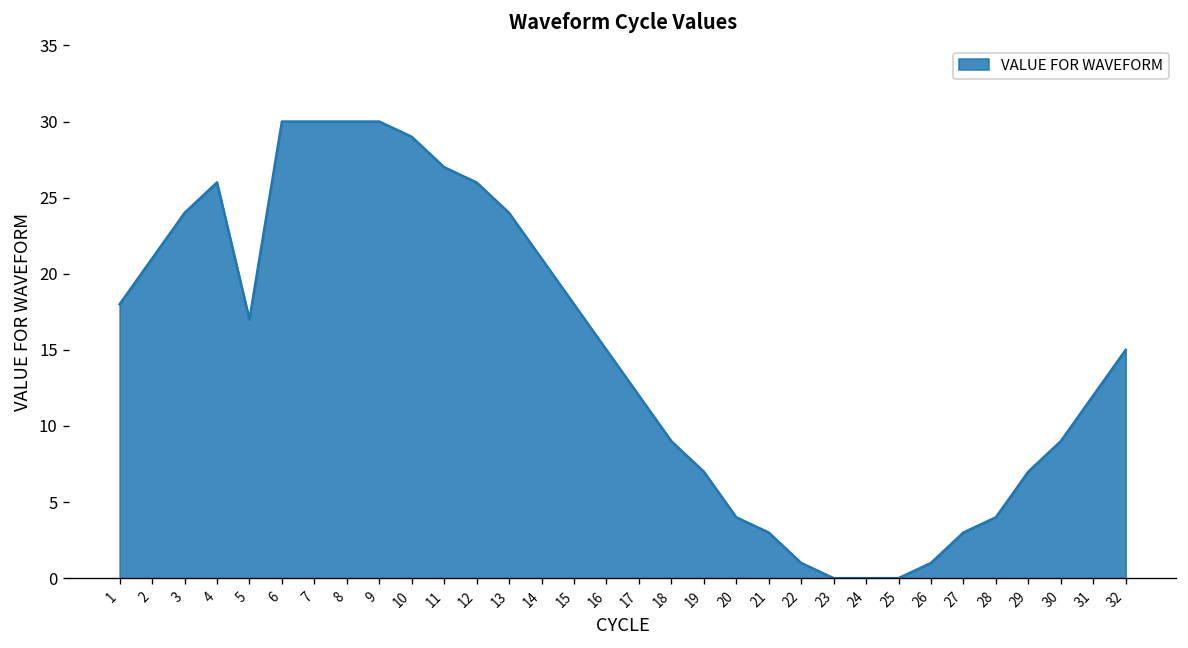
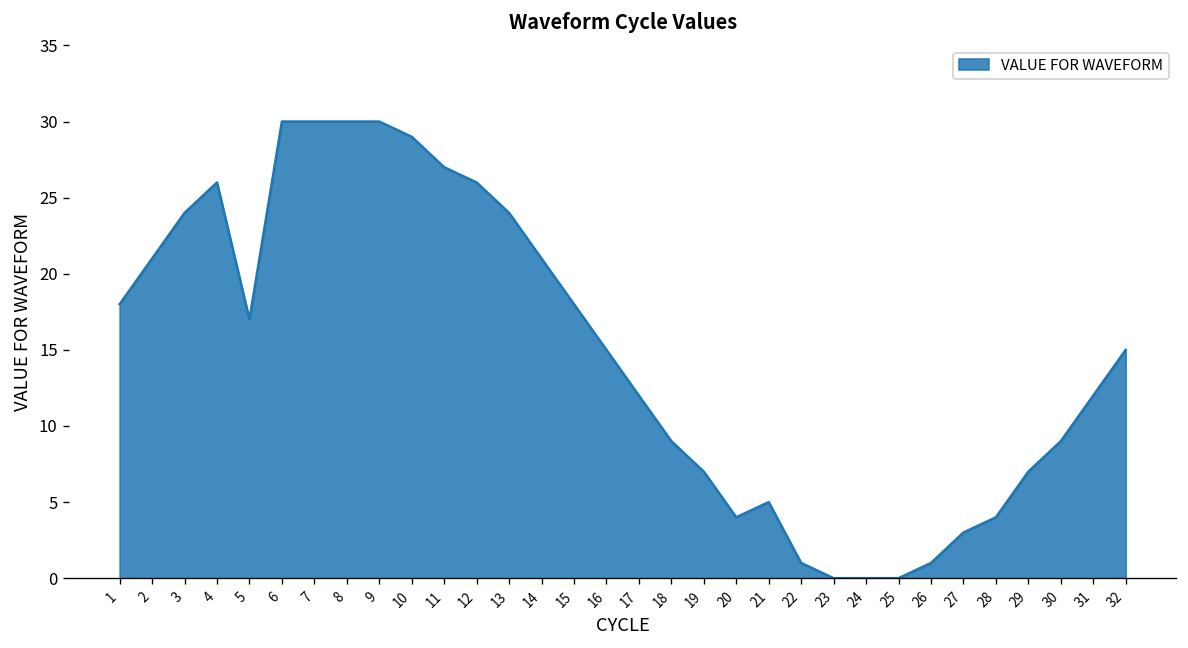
  {
    "1": 18,
    "2": 21,
    "3": 24,
    "4": 26,
    "5": 17,
    "6": 30,
    "7": 30,
    "8": 30,
    "9": 30,
    "10": 29,
    "11": 27,
    "12": 26,
    "13": 24,
    "14": 21,
    "15": 18,
    "16": 15,
    "17": 12,
    "18": 9,
    "19": 7,
    "20": 4,
-   "21": 3,
+   "21": 5,
    "22": 1,
    "23": 0,
    "24": 0,
    "25": 0,
    "26": 1,
    "27": 3,
    "28": 4,
    "29": 7,
    "30": 9,
    "31": 12,
    "32": 15
  }
